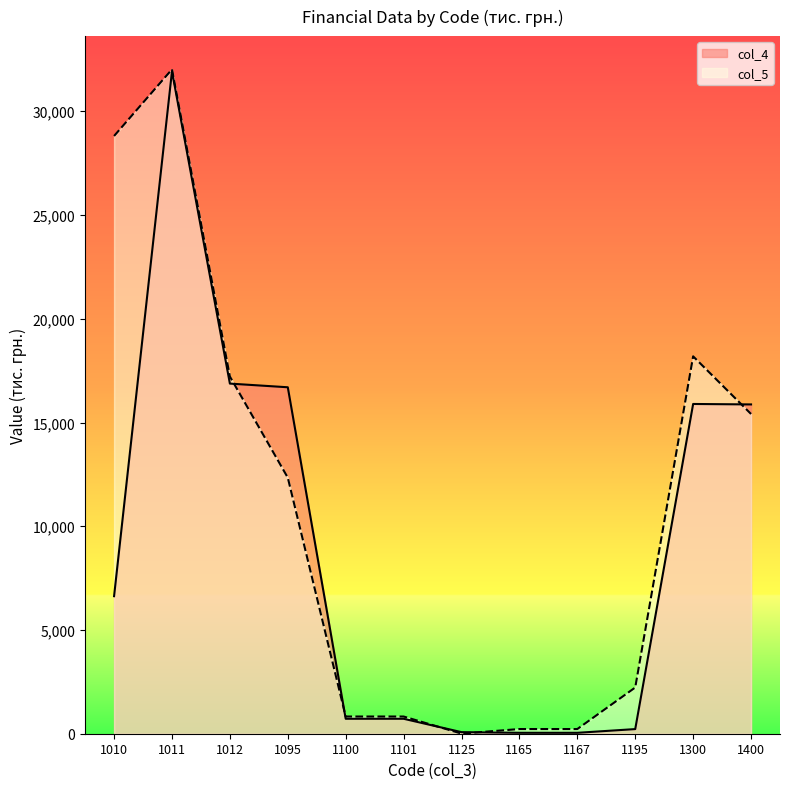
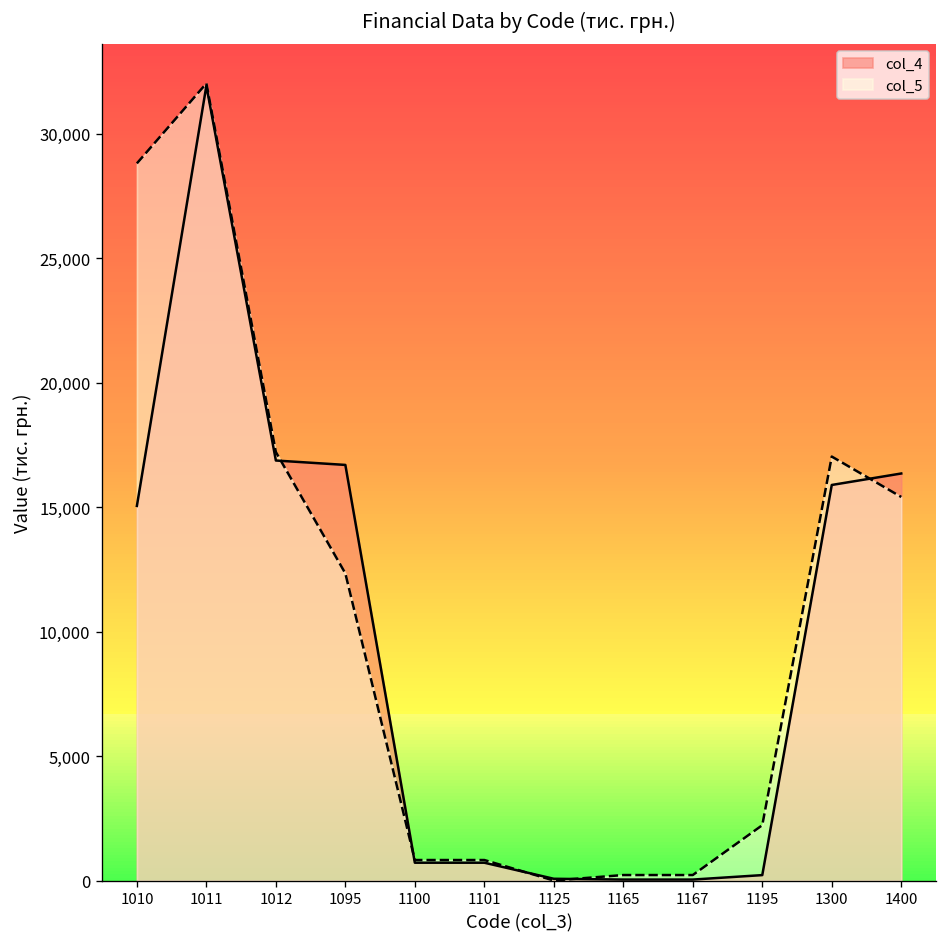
  {
    "col_4": {
-     "1010": "6,600",
+     "1010": "15,100",
      "1012": "16,900",
      "1095": "16,700",
      "1165": "0",
      "1167": "0",
      "1195": "200",
      "1300": "15,900",
-     "1400": "15,900"
+     "1400": "16,400"
    },
    "col_5": {
      "1010": "28,800",
      "1012": "17,200",
      "1095": "12,300",
      "1165": "200",
      "1167": "200",
      "1195": "2,200",
-     "1300": "18,200",
+     "1300": "17,000",
      "1400": "15,400"
    }
  }
